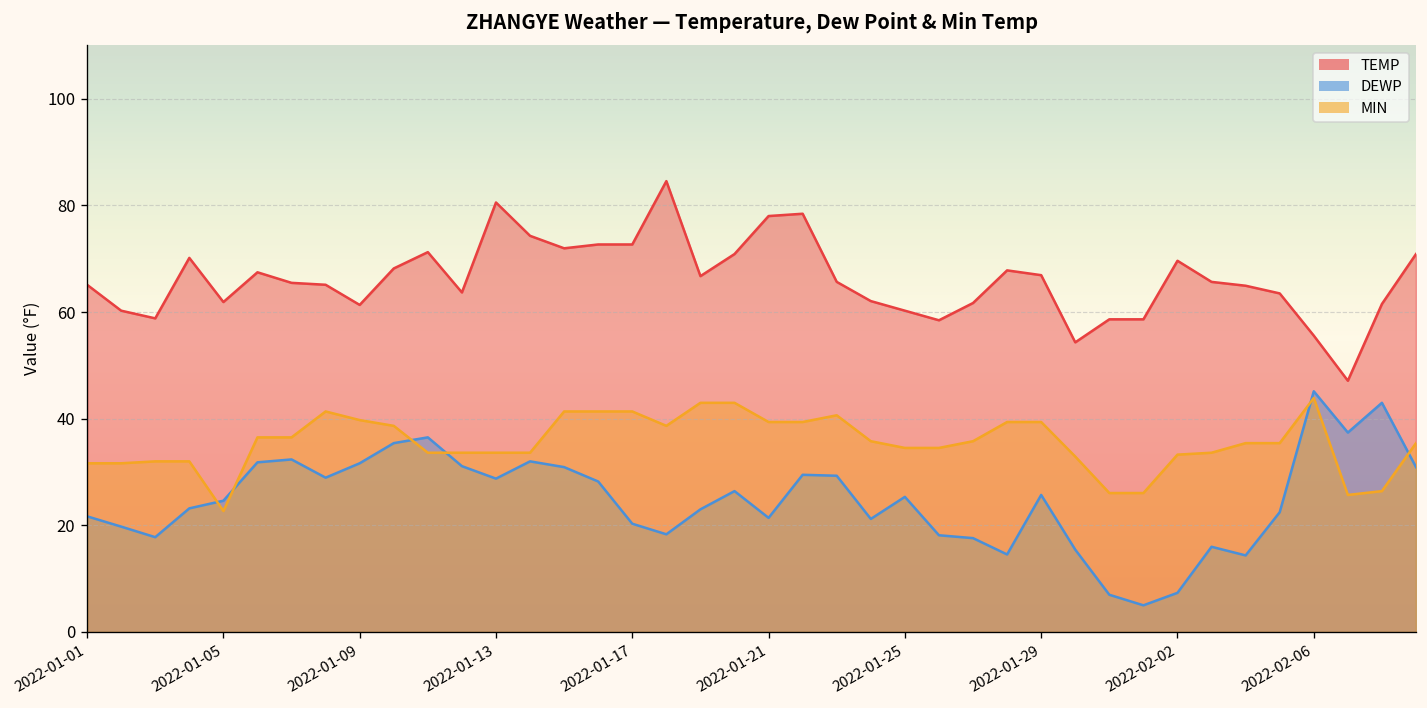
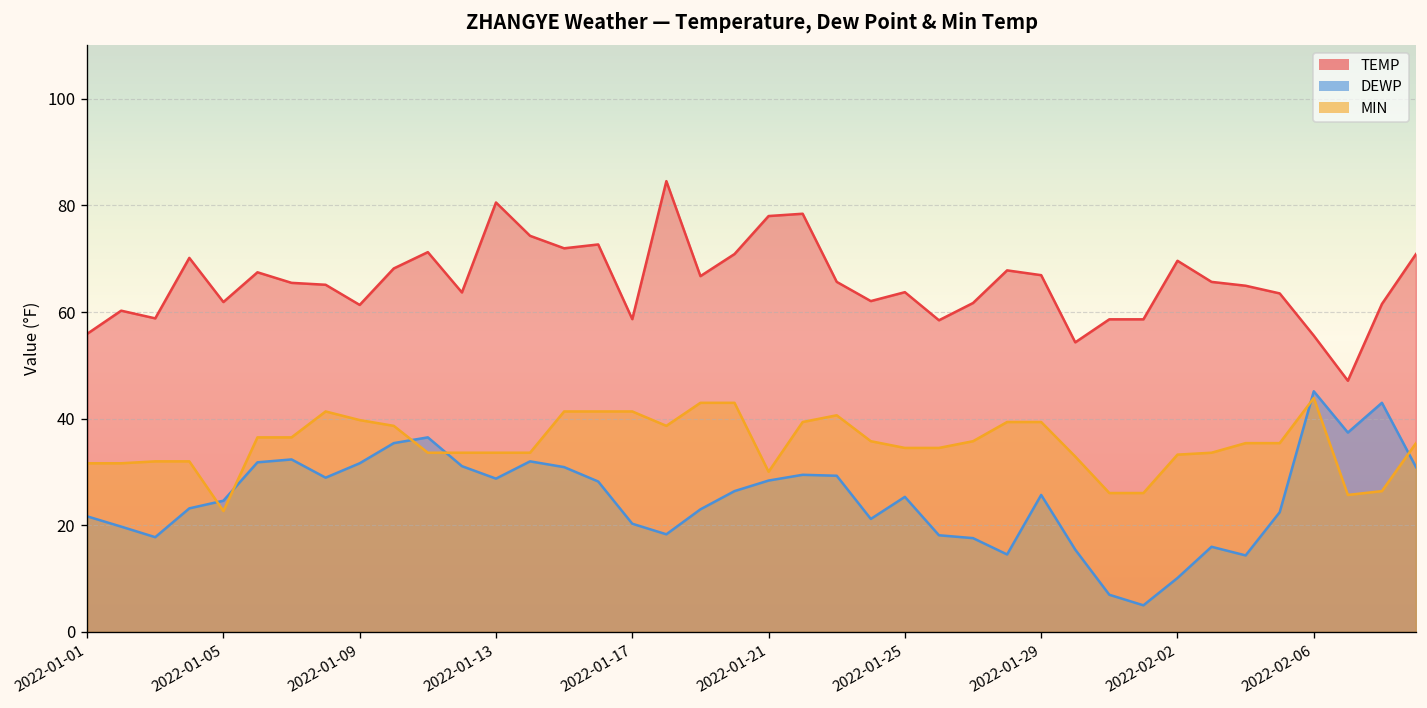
  {
    "TEMP": {
-     "2022-01-01": 65,
+     "2022-01-01": 56,
      "2022-01-05": 62,
      "2022-01-09": 61,
      "2022-01-13": 81,
-     "2022-01-17": 73,
+     "2022-01-17": 59,
      "2022-01-21": 78,
-     "2022-01-25": 60,
+     "2022-01-25": 64,
      "2022-01-29": 67,
      "2022-02-02": 70,
      "2022-02-06": 56
    },
    "DEWP": {
      "2022-01-01": 22,
      "2022-01-05": 25,
      "2022-01-09": 32,
      "2022-01-13": 29,
      "2022-01-17": 20,
-     "2022-01-21": 21,
+     "2022-01-21": 28,
      "2022-01-25": 25,
      "2022-01-29": 26,
-     "2022-02-02": 7,
+     "2022-02-02": 10,
      "2022-02-06": 45
    },
    "MIN": {
      "2022-01-01": 32,
      "2022-01-05": 23,
      "2022-01-09": 40,
      "2022-01-13": 34,
      "2022-01-17": 41,
-     "2022-01-21": 39,
+     "2022-01-21": 30,
      "2022-01-25": 35,
      "2022-01-29": 39,
      "2022-02-02": 33,
      "2022-02-06": 44
    }
  }
